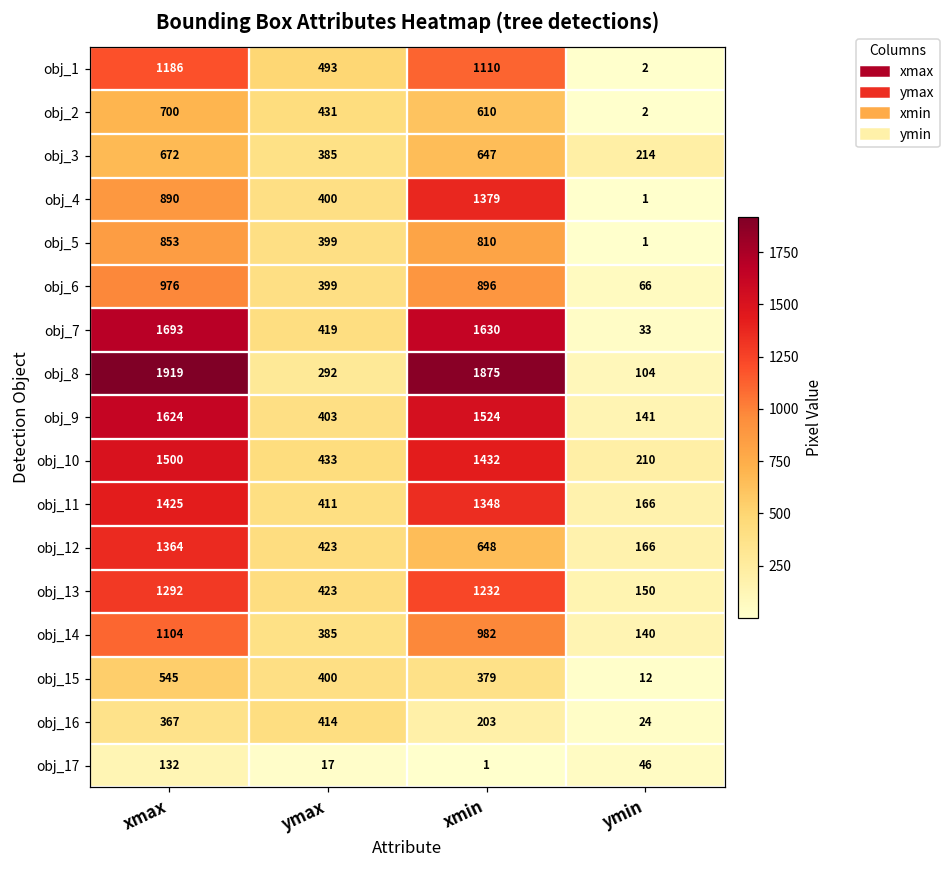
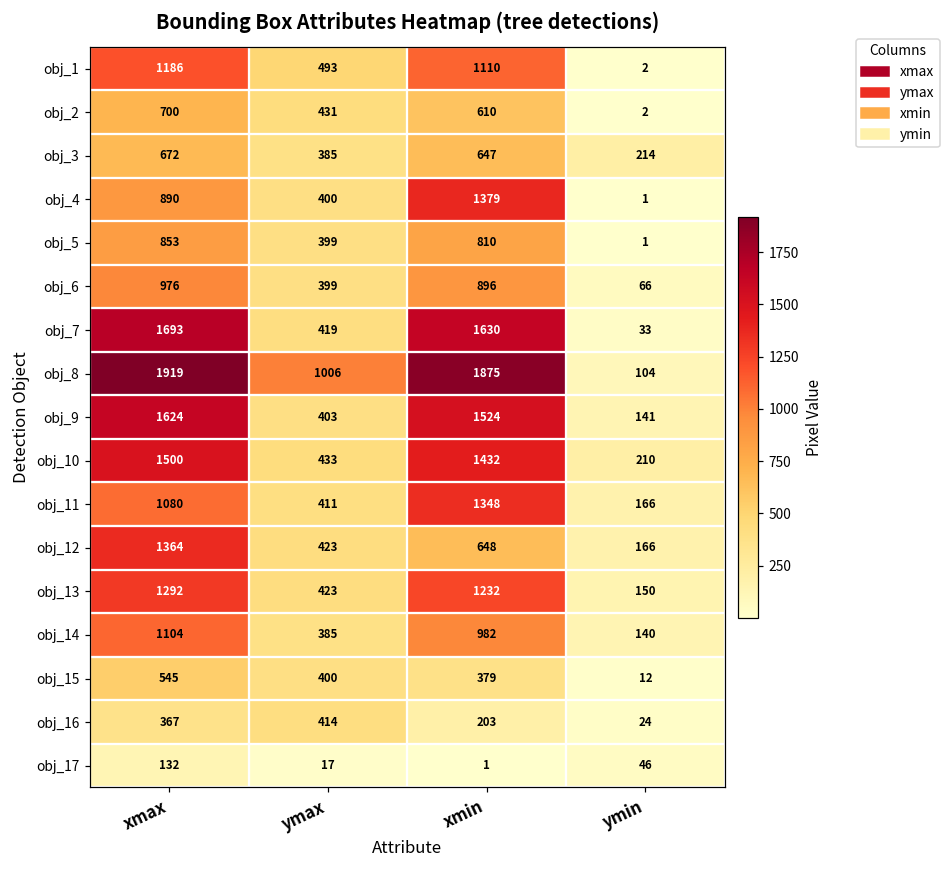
  {
    "obj_1": {
      "xmax": 1186,
      "ymax": 493,
      "xmin": 1110,
      "ymin": 2
    },
    "obj_2": {
      "xmax": 700,
      "ymax": 431,
      "xmin": 610,
      "ymin": 2
    },
    "obj_3": {
      "xmax": 672,
      "ymax": 385,
      "xmin": 647,
      "ymin": 214
    },
    "obj_4": {
      "xmax": 890,
      "ymax": 400,
      "xmin": 1379,
      "ymin": 1
    },
    "obj_5": {
      "xmax": 853,
      "ymax": 399,
      "xmin": 810,
      "ymin": 1
    },
    "obj_6": {
      "xmax": 976,
      "ymax": 399,
      "xmin": 896,
      "ymin": 66
    },
    "obj_7": {
      "xmax": 1693,
      "ymax": 419,
      "xmin": 1630,
      "ymin": 33
    },
    "obj_8": {
      "xmax": 1919,
-     "ymax": 292,
+     "ymax": 1006,
      "xmin": 1875,
      "ymin": 104
    },
    "obj_9": {
      "xmax": 1624,
      "ymax": 403,
      "xmin": 1524,
      "ymin": 141
    },
    "obj_10": {
      "xmax": 1500,
      "ymax": 433,
      "xmin": 1432,
      "ymin": 210
    },
    "obj_11": {
-     "xmax": 1425,
+     "xmax": 1080,
      "ymax": 411,
      "xmin": 1348,
      "ymin": 166
    },
    "obj_12": {
      "xmax": 1364,
      "ymax": 423,
      "xmin": 648,
      "ymin": 166
    },
    "obj_13": {
      "xmax": 1292,
      "ymax": 423,
      "xmin": 1232,
      "ymin": 150
    },
    "obj_14": {
      "xmax": 1104,
      "ymax": 385,
      "xmin": 982,
      "ymin": 140
    },
    "obj_15": {
      "xmax": 545,
      "ymax": 400,
      "xmin": 379,
      "ymin": 12
    },
    "obj_16": {
      "xmax": 367,
      "ymax": 414,
      "xmin": 203,
      "ymin": 24
    },
    "obj_17": {
      "xmax": 132,
      "ymax": 17,
      "xmin": 1,
      "ymin": 46
    }
  }
